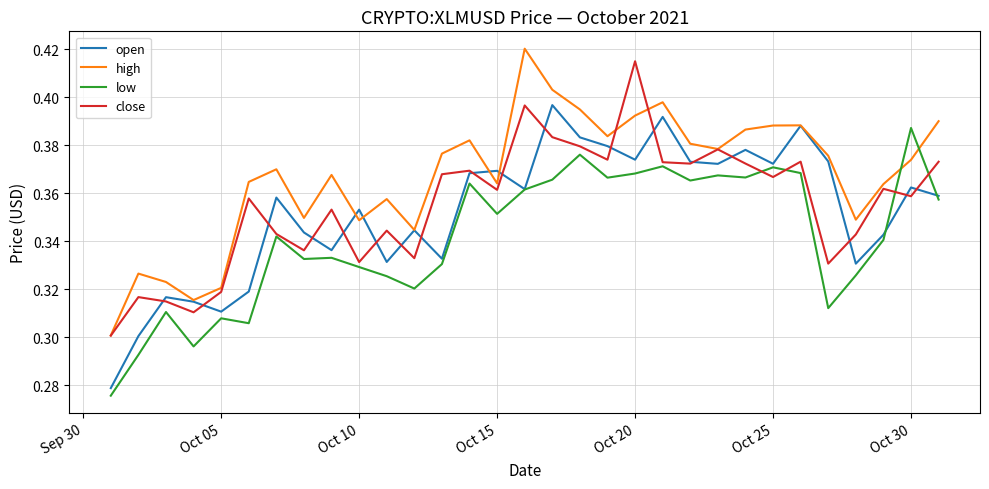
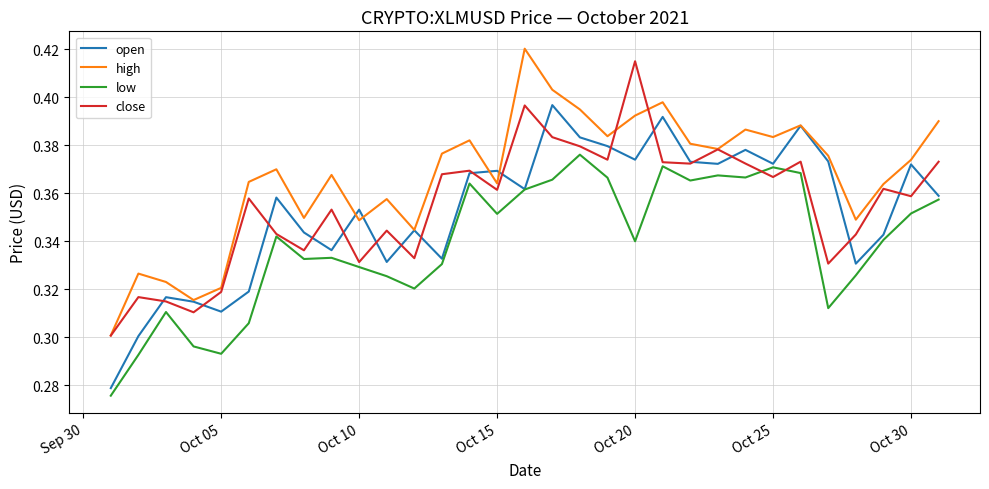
  {
    "open": {
      "Oct 05": 0.311,
      "Oct 10": 0.353,
      "Oct 15": 0.369,
      "Oct 20": 0.374,
      "Oct 25": 0.372,
-     "Oct 30": 0.362
+     "Oct 30": 0.372
    },
    "high": {
      "Oct 05": 0.321,
      "Oct 10": 0.349,
      "Oct 15": 0.364,
      "Oct 20": 0.392,
-     "Oct 25": 0.388,
+     "Oct 25": 0.383,
      "Oct 30": 0.374
    },
    "low": {
-     "Oct 05": 0.308,
+     "Oct 05": 0.293,
      "Oct 10": 0.329,
      "Oct 15": 0.351,
-     "Oct 20": 0.368,
+     "Oct 20": 0.340,
      "Oct 25": 0.371,
-     "Oct 30": 0.387
+     "Oct 30": 0.352
    },
    "close": {
      "Oct 05": 0.319,
      "Oct 10": 0.331,
      "Oct 15": 0.361,
      "Oct 20": 0.415,
      "Oct 25": 0.367,
      "Oct 30": 0.359
    }
  }
